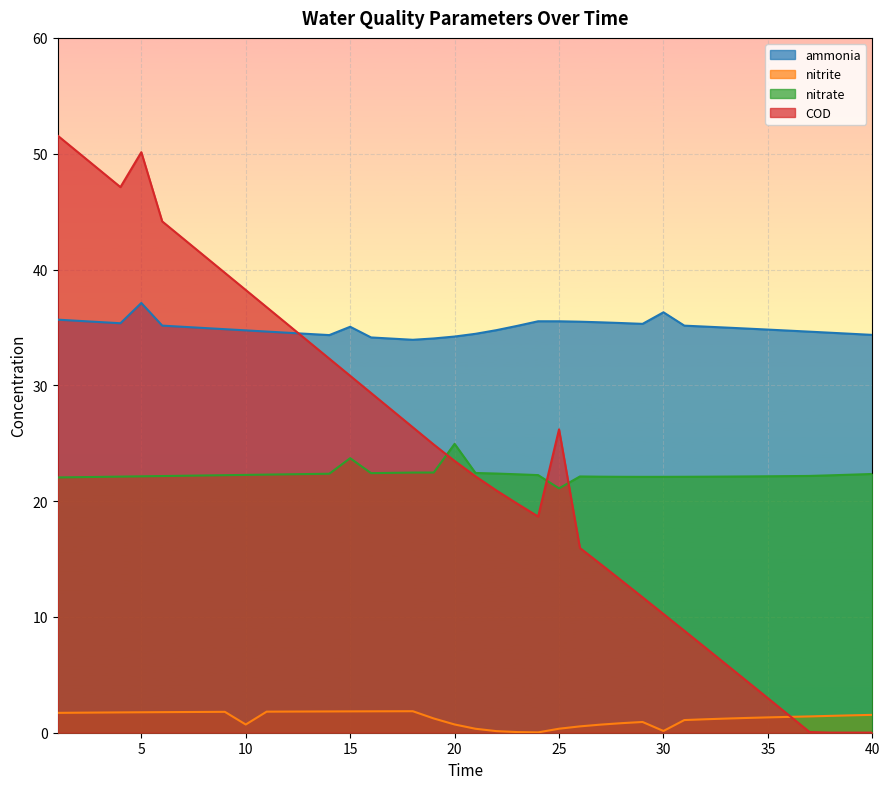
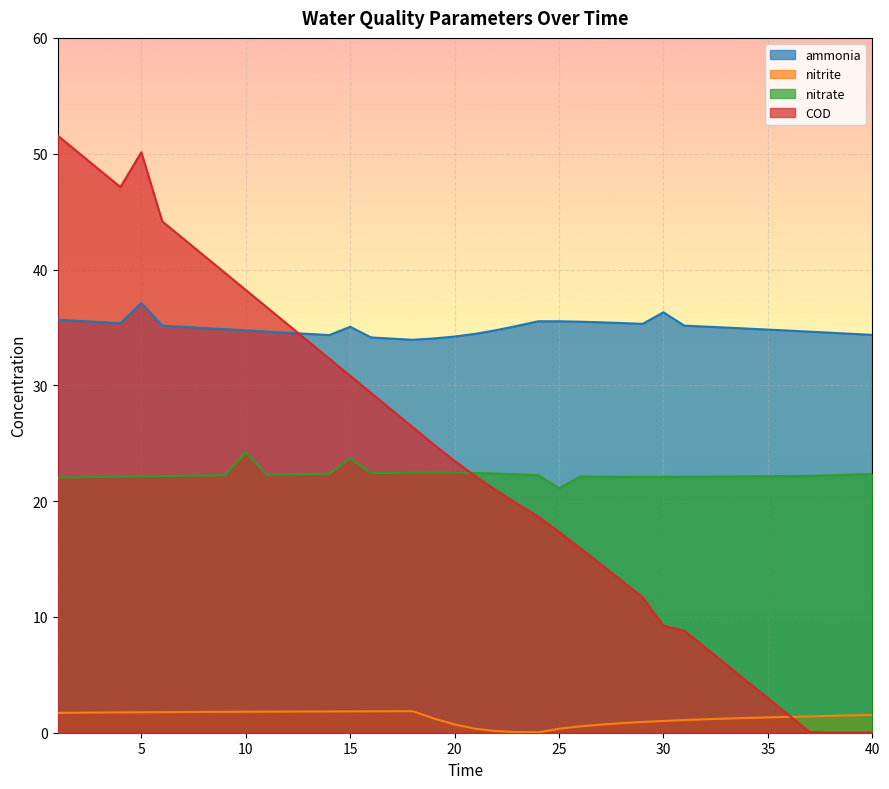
  {
    "ammonia": {
      "5": 37.1,
      "10": 34.7,
      "15": 35.1,
      "20": 34.2,
      "25": 35.5,
      "30": 36.3,
      "35": 34.8,
      "40": 34.4
    },
    "nitrite": {
      "5": 1.8,
-     "10": 0.7,
+     "10": 1.8,
      "15": 1.8,
      "20": 0.7,
      "25": 0.3,
-     "30": 0.2,
+     "30": 1.0,
      "35": 1.3,
      "40": 1.5
    },
    "nitrate": {
      "5": 22.1,
-     "10": 22.3,
+     "10": 24.2,
      "15": 23.7,
-     "20": 24.9,
+     "20": 22.5,
      "25": 21.1,
      "30": 22.1,
      "35": 22.1,
      "40": 22.3
    },
    "COD": {
      "5": 50.1,
      "10": 38.2,
      "15": 30.8,
      "20": 23.5,
-     "25": 26.2,
-     "30": 10.3,
+     "25": 17.3,
+     "30": 9.2,
      "35": 3.0,
      "40": 0.0
    }
  }
